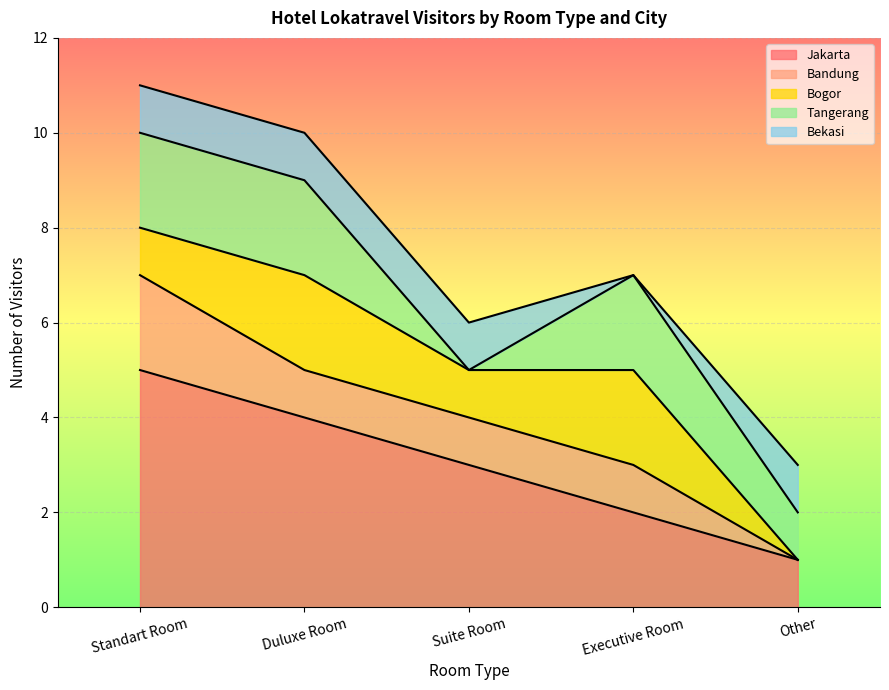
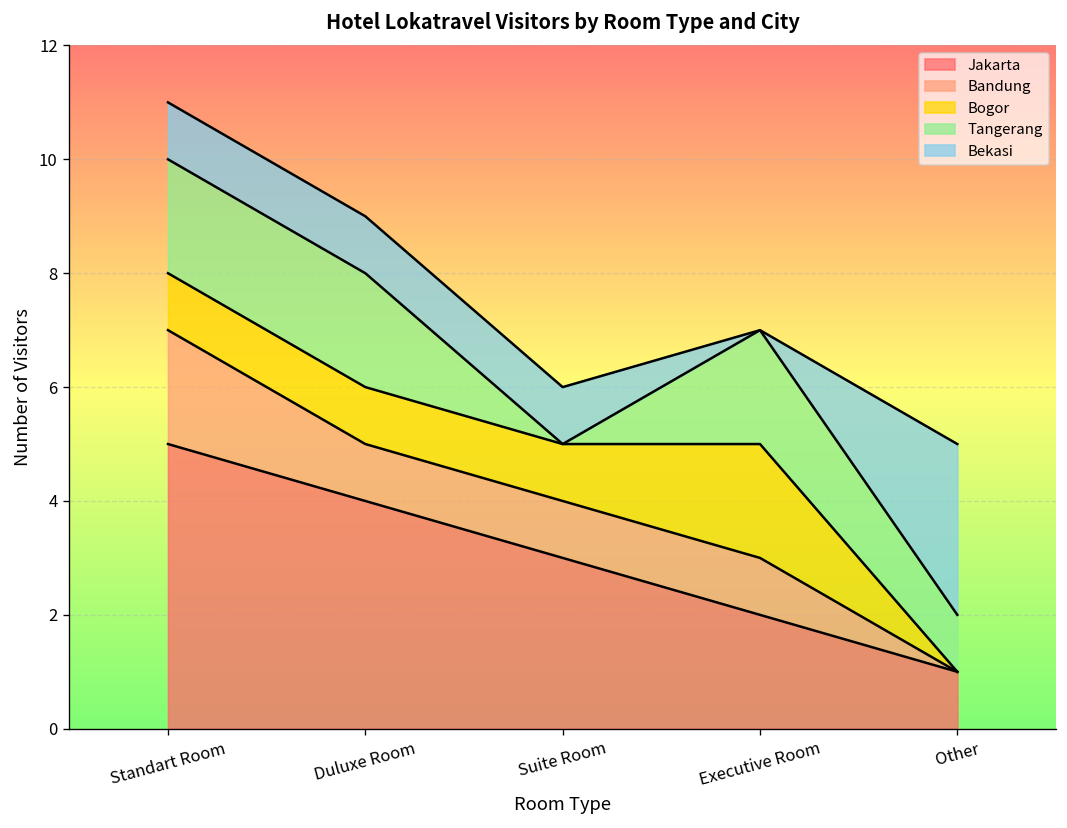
  {
    "Bogor": {
      "Standart Room": 1,
-     "Duluxe Room": 2,
+     "Duluxe Room": 1,
      "Executive Room": 2
    },
    "Tangerang": {
      "Standart Room": 2,
      "Duluxe Room": 2,
      "Other": 1
    },
    "Bekasi": {
      "Standart Room": 1,
      "Duluxe Room": 1,
      "Suite Room": 1,
-     "Other": 1
+     "Other": 3
    }
  }
